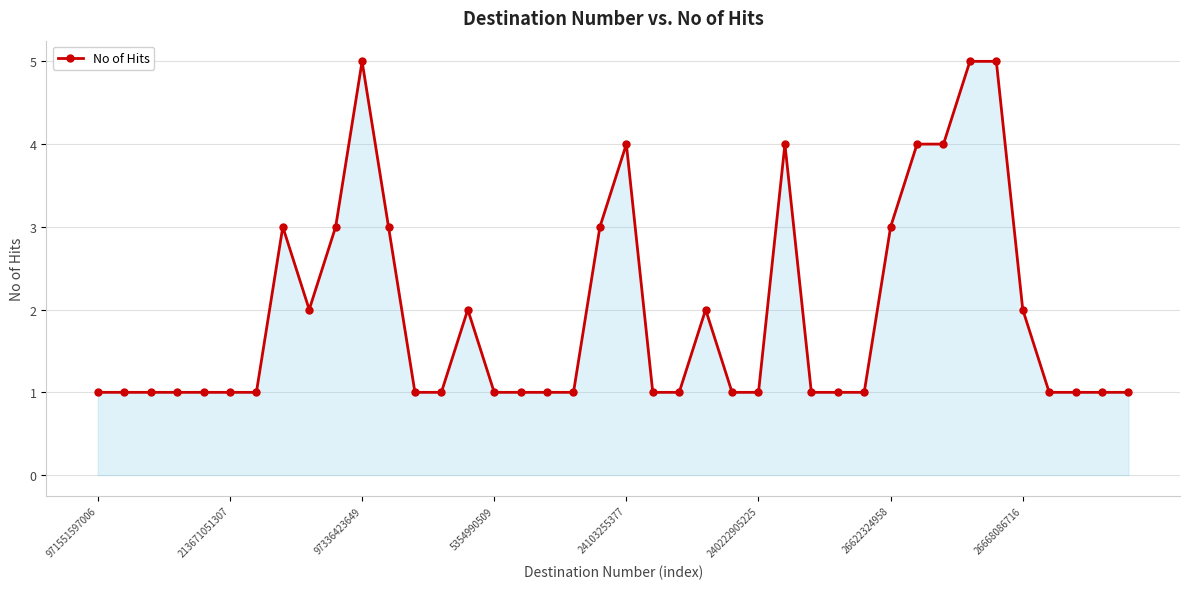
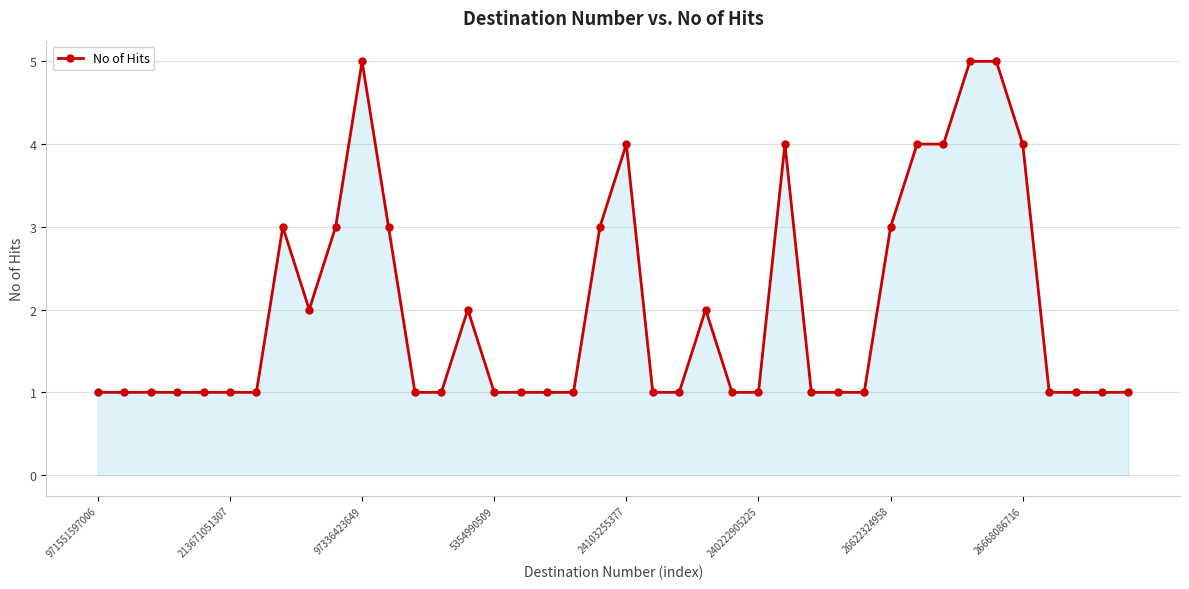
  {
    "971551597006": 1,
    "213671051307": 1,
    "97336423649": 5,
    "5354990509": 1,
    "24103255377": 4,
    "240222905225": 1,
    "26622324958": 3,
-   "26668086716": 2
+   "26668086716": 4
  }
